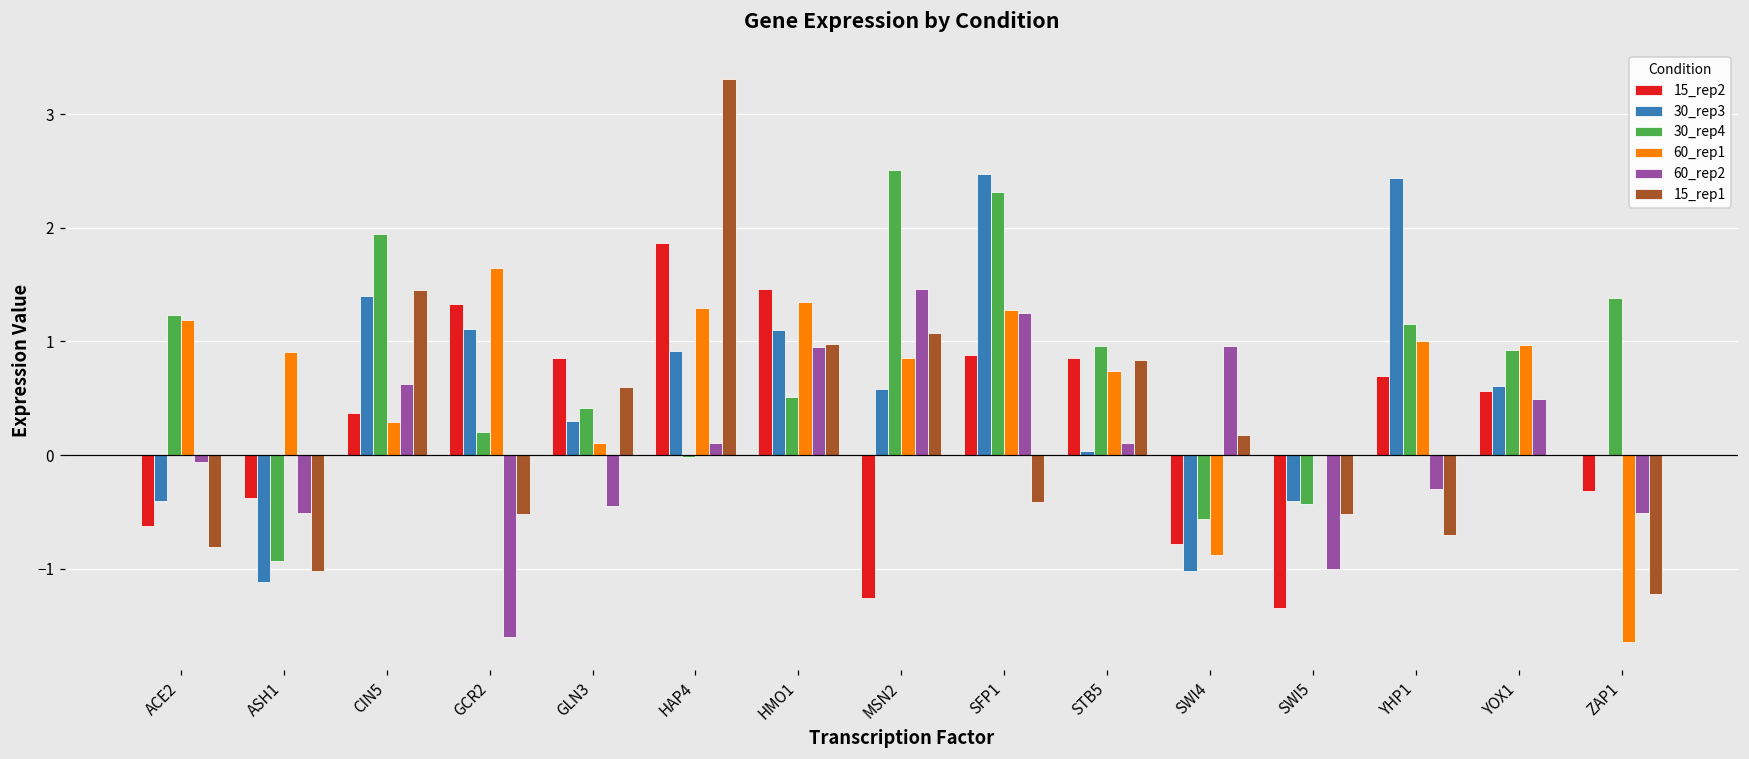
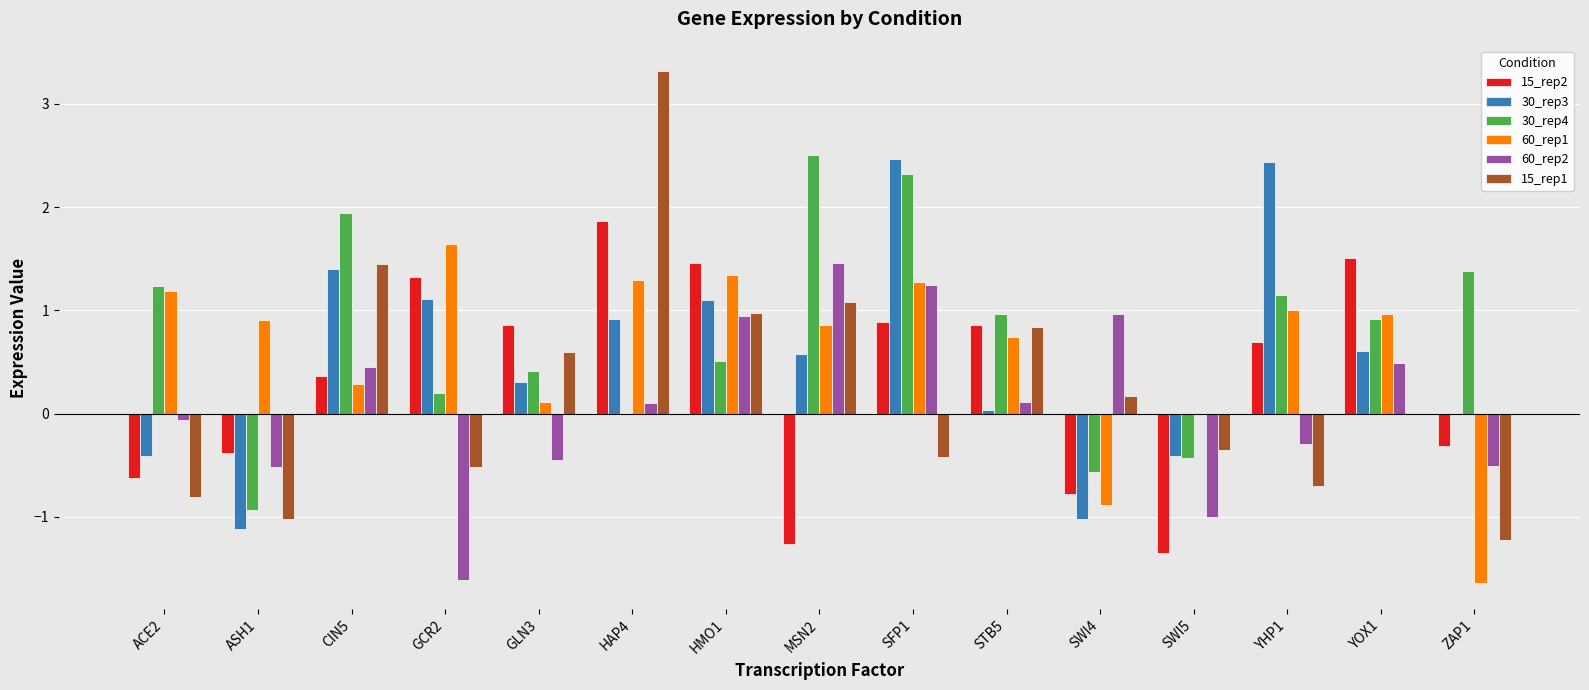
  {
    "15_rep2": {
      "ACE2": -0.62,
      "ASH1": -0.38,
      "CIN5": 0.37,
      "GCR2": 1.33,
      "GLN3": 0.85,
      "HAP4": 1.87,
      "HMO1": 1.46,
      "MSN2": -1.26,
      "SFP1": 0.88,
      "STB5": 0.86,
      "SWI4": -0.78,
      "SWI5": -1.34,
      "YHP1": 0.70,
-     "YOX1": 0.56,
+     "YOX1": 1.50,
      "ZAP1": -0.31
    },
    "30_rep3": {
      "ACE2": -0.41,
      "ASH1": -1.11,
      "CIN5": 1.40,
      "GCR2": 1.11,
      "GLN3": 0.30,
      "HAP4": 0.91,
      "HMO1": 1.10,
      "MSN2": 0.58,
      "SFP1": 2.47,
      "STB5": 0.03,
      "SWI4": -1.02,
      "SWI5": -0.41,
      "YHP1": 2.44,
      "YOX1": 0.61,
      "ZAP1": 0.00
    },
    "30_rep4": {
      "ACE2": 1.23,
      "ASH1": -0.93,
      "CIN5": 1.94,
      "GCR2": 0.20,
      "GLN3": 0.42,
      "HMO1": 0.51,
      "MSN2": 2.51,
      "SFP1": 2.32,
      "STB5": 0.96,
      "SWI4": -0.56,
      "SWI5": -0.43,
      "YHP1": 1.15,
      "YOX1": 0.92,
      "ZAP1": 1.38
    },
    "60_rep1": {
      "ACE2": 1.18,
      "ASH1": 0.91,
      "CIN5": 0.29,
      "GCR2": 1.64,
      "GLN3": 0.11,
      "HAP4": 1.30,
      "HMO1": 1.34,
      "MSN2": 0.85,
      "SFP1": 1.27,
      "STB5": 0.74,
      "SWI4": -0.88,
      "SWI5": 0.00,
      "YHP1": 1.01,
      "YOX1": 0.96,
      "ZAP1": -1.64
    },
    "60_rep2": {
      "ACE2": -0.06,
      "ASH1": -0.51,
-     "CIN5": 0.63,
+     "CIN5": 0.45,
      "GCR2": -1.61,
      "GLN3": -0.45,
      "HAP4": 0.11,
      "HMO1": 0.95,
      "MSN2": 1.46,
      "SFP1": 1.25,
      "STB5": 0.11,
      "SWI4": 0.96,
      "SWI5": -1.00,
      "YHP1": -0.30,
      "YOX1": 0.49,
      "ZAP1": -0.51
    },
    "15_rep1": {
      "ACE2": -0.81,
      "ASH1": -1.02,
      "CIN5": 1.45,
      "GCR2": -0.52,
      "GLN3": 0.60,
      "HAP4": 3.31,
      "HMO1": 0.98,
      "MSN2": 1.08,
      "SFP1": -0.42,
      "STB5": 0.84,
      "SWI4": 0.17,
-     "SWI5": -0.52,
+     "SWI5": -0.35,
      "YHP1": -0.70,
      "YOX1": 0.00,
      "ZAP1": -1.22
    }
  }
